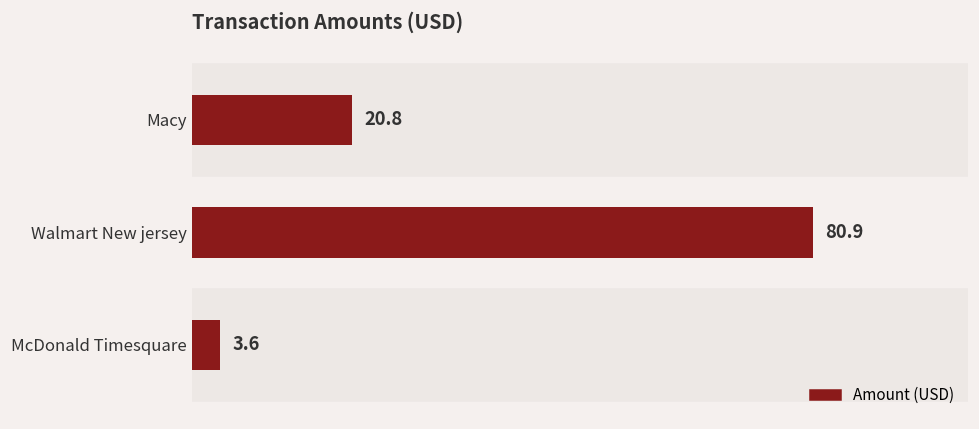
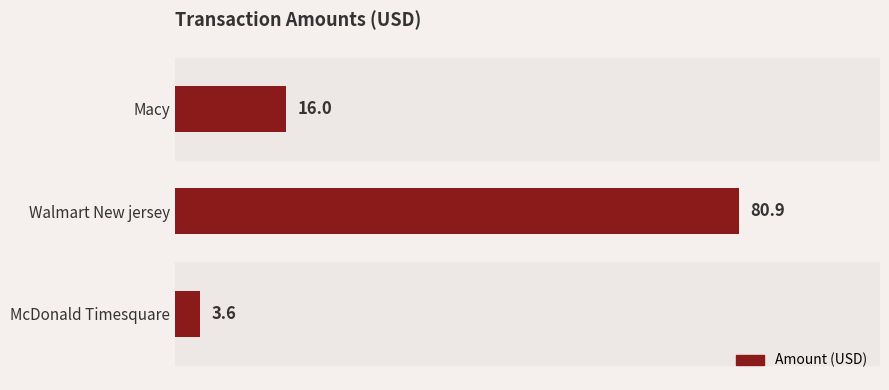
  {
-   "Macy": 20.8,
+   "Macy": 16.0,
    "Walmart New jersey": 80.9,
    "McDonald Timesquare": 3.6
  }
